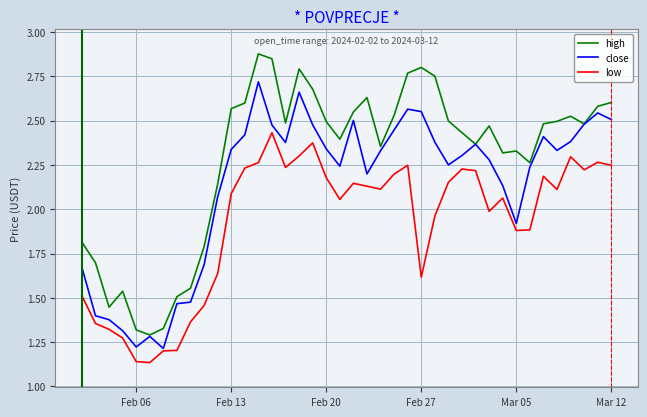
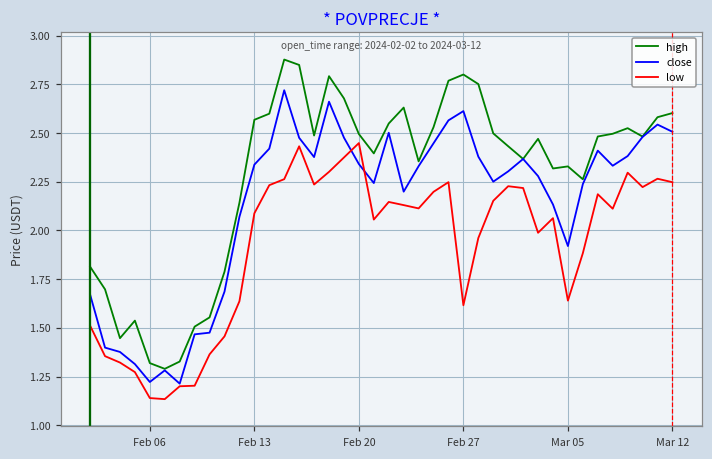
  {
    "high": {
      "Feb 06": 1.32,
      "Feb 13": 2.57,
      "Feb 20": 2.49,
      "Feb 27": 2.80,
      "Mar 05": 2.33,
      "Mar 12": 2.60
    },
    "close": {
      "Feb 06": 1.22,
      "Feb 13": 2.34,
      "Feb 20": 2.34,
-     "Feb 27": 2.55,
+     "Feb 27": 2.61,
      "Mar 05": 1.92,
      "Mar 12": 2.51
    },
    "low": {
      "Feb 06": 1.14,
      "Feb 13": 2.09,
-     "Feb 20": 2.18,
+     "Feb 20": 2.45,
      "Feb 27": 1.62,
-     "Mar 05": 1.88,
+     "Mar 05": 1.64,
      "Mar 12": 2.25
    }
  }
